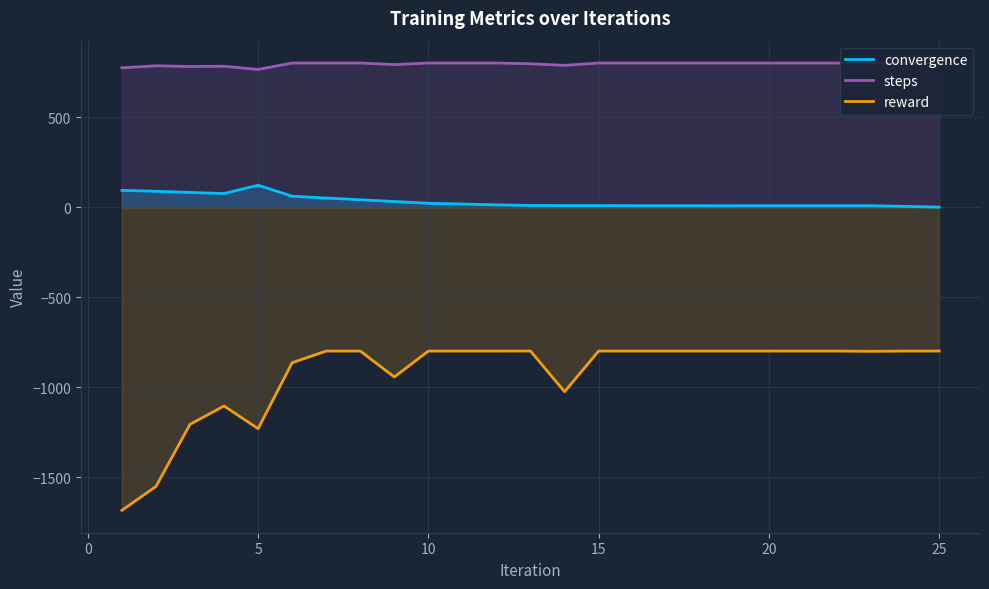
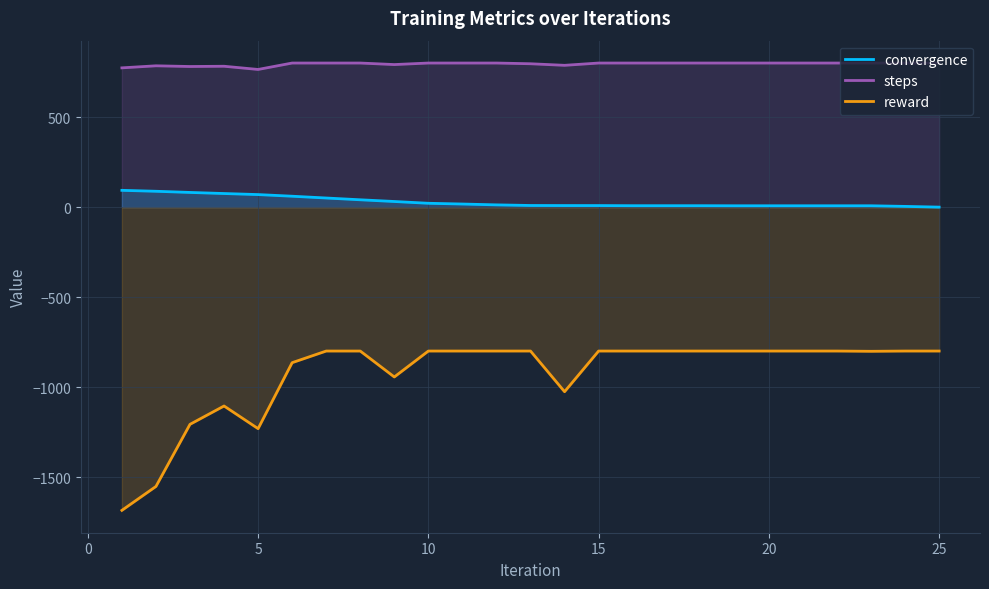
  {
    "convergence": {
-     "5": 120,
+     "5": 70,
      "10": 20
    }
  }
